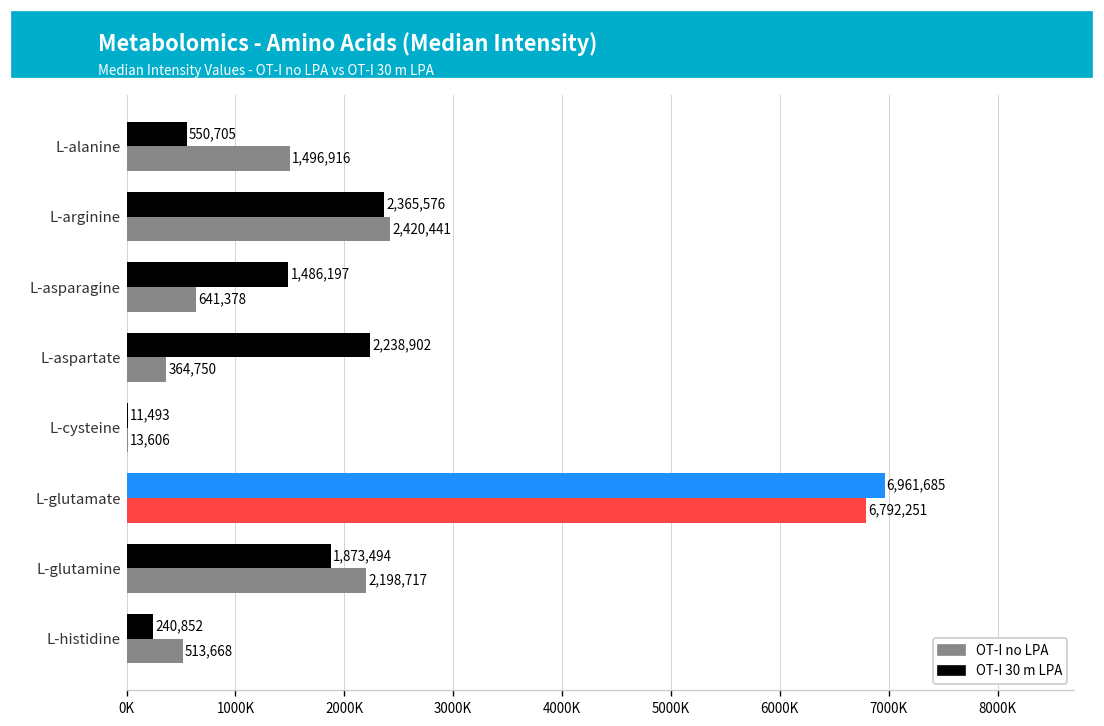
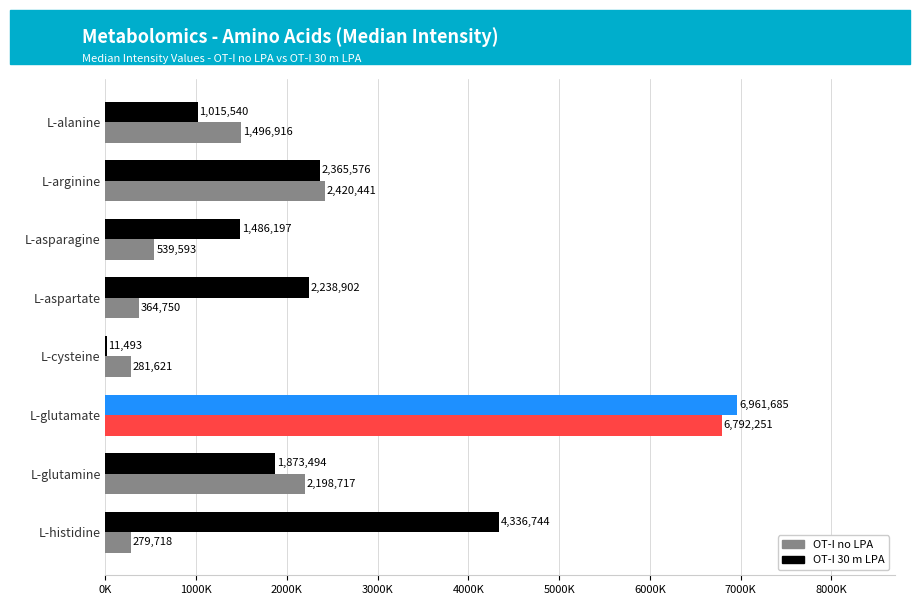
  {
    "OT-I no LPA": {
      "L-alanine": "1,496,916",
      "L-arginine": "2,420,441",
-     "L-asparagine": "641,378",
+     "L-asparagine": "539,593",
      "L-aspartate": "364,750",
-     "L-cysteine": "13,606",
+     "L-cysteine": "281,621",
      "L-glutamate": "6,792,251",
      "L-glutamine": "2,198,717",
-     "L-histidine": "513,668"
+     "L-histidine": "279,718"
    },
    "OT-I 30 m LPA": {
-     "L-alanine": "550,705",
+     "L-alanine": "1,015,540",
      "L-arginine": "2,365,576",
      "L-asparagine": "1,486,197",
      "L-aspartate": "2,238,902",
      "L-cysteine": "11,493",
      "L-glutamate": "6,961,685",
      "L-glutamine": "1,873,494",
-     "L-histidine": "240,852"
+     "L-histidine": "4,336,744"
    }
  }
